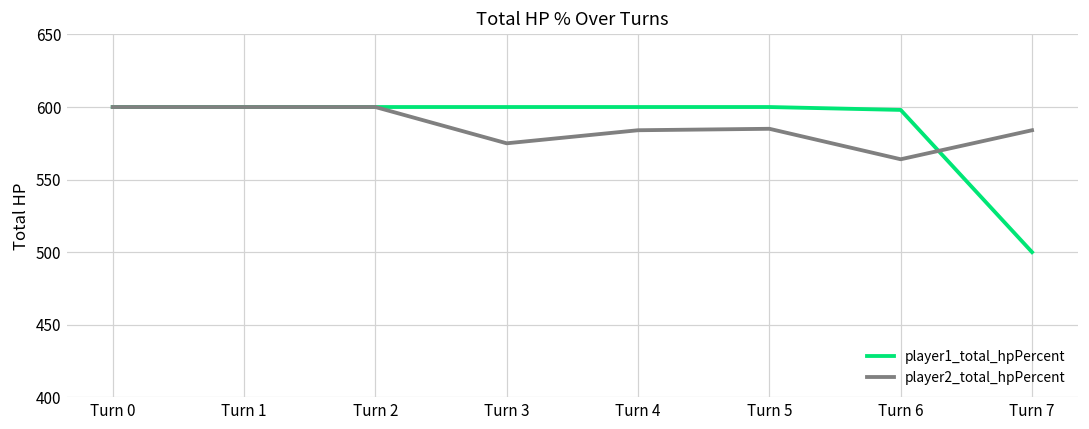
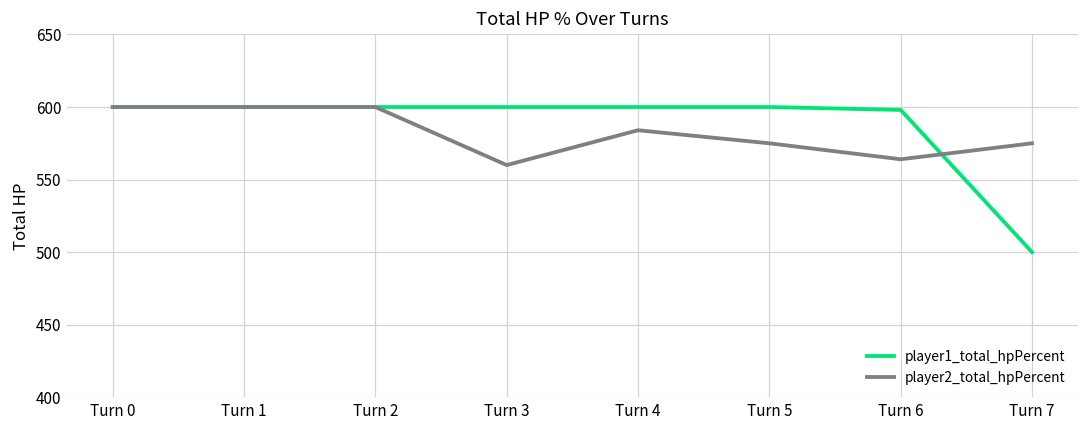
  {
    "player1_total_hpPercent": {
      "Turn 3": 600,
      "Turn 4": 600,
      "Turn 5": 600,
      "Turn 6": 598,
      "Turn 7": 500
    },
    "player2_total_hpPercent": {
-     "Turn 3": 575,
+     "Turn 3": 560,
      "Turn 4": 584,
-     "Turn 5": 585,
+     "Turn 5": 575,
      "Turn 6": 564,
-     "Turn 7": 584
+     "Turn 7": 575
    }
  }
